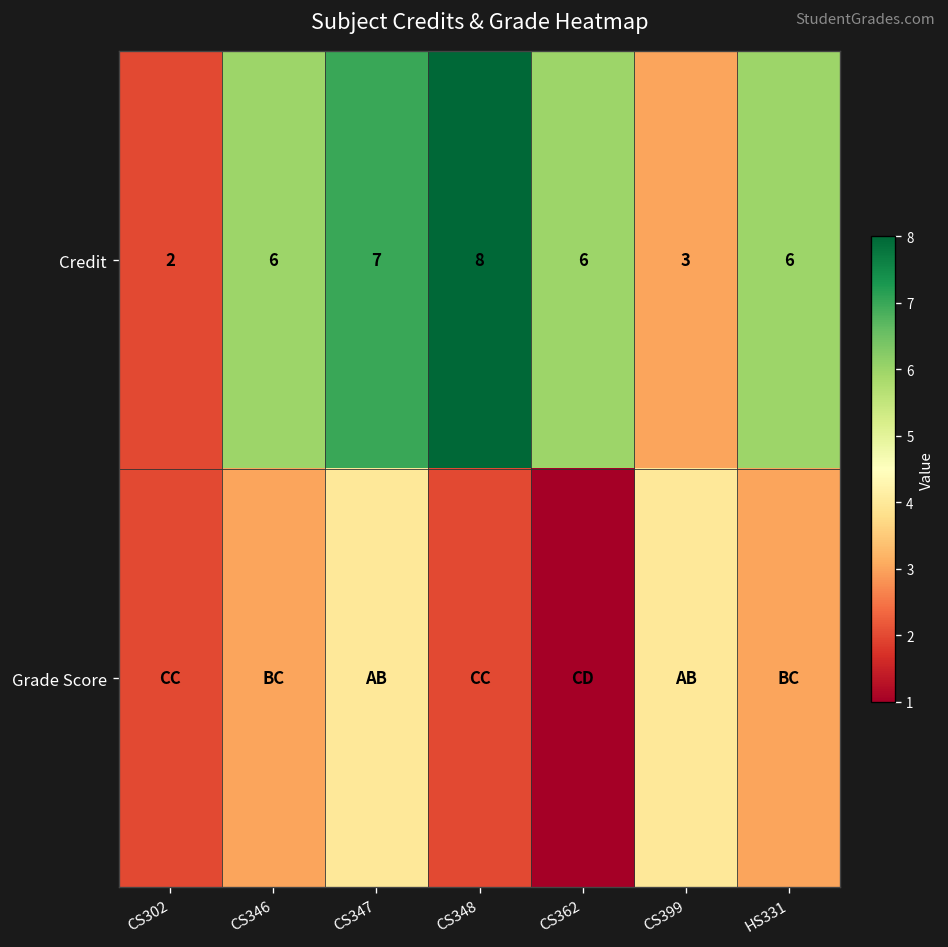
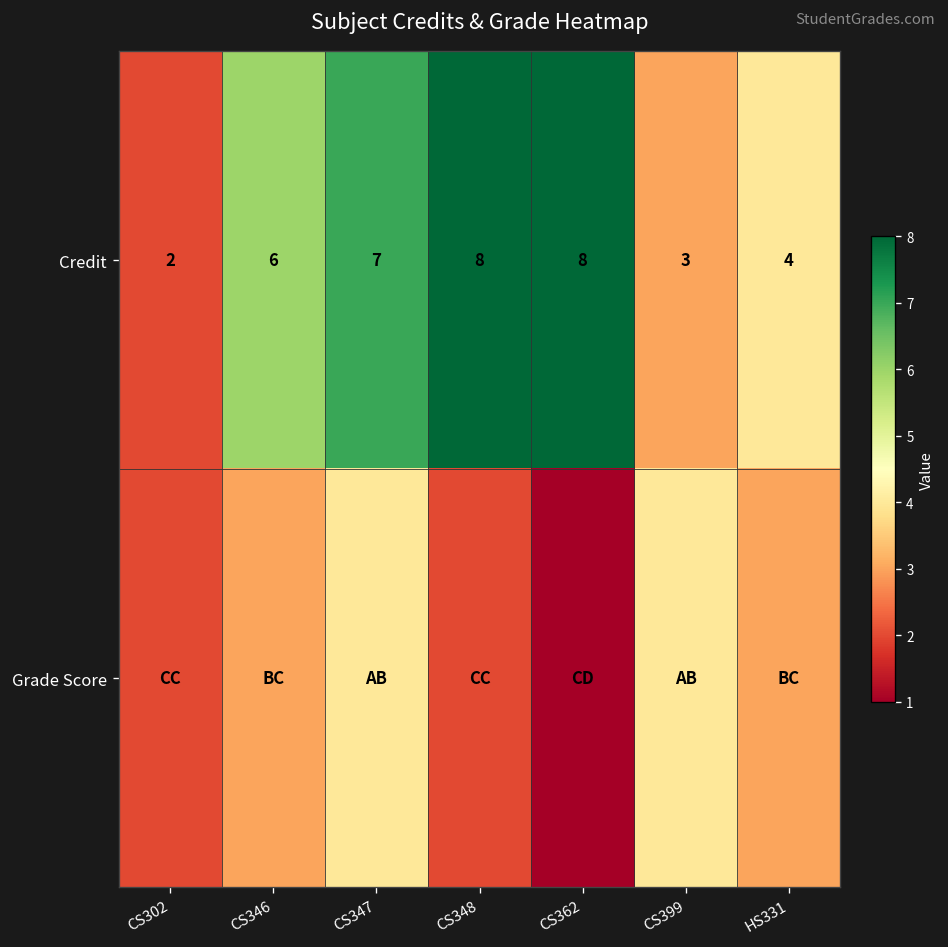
  {
    "Credit": {
      "CS302": 2,
      "CS346": 6,
      "CS347": 7,
      "CS348": 8,
-     "CS362": 6,
+     "CS362": 8,
      "CS399": 3,
-     "HS331": 6
+     "HS331": 4
    }
  }
